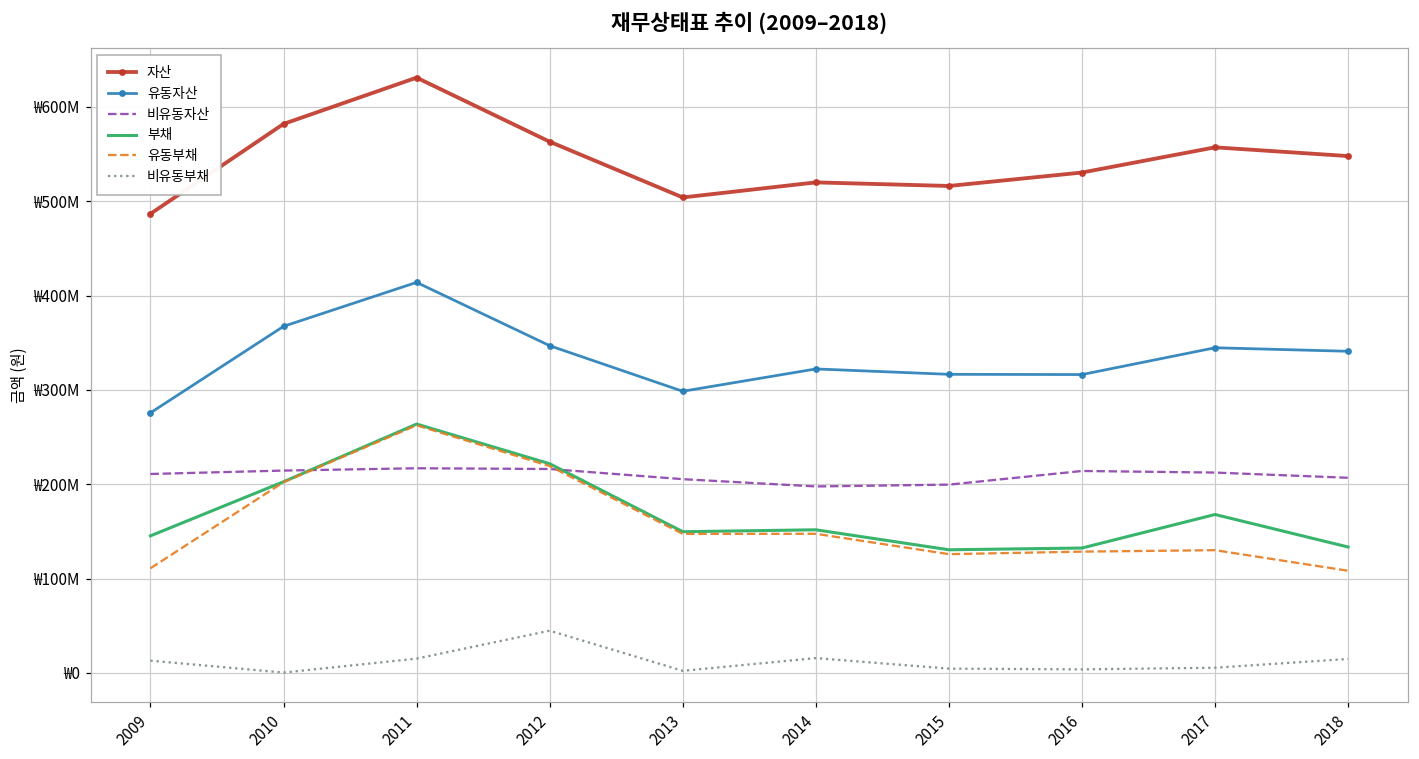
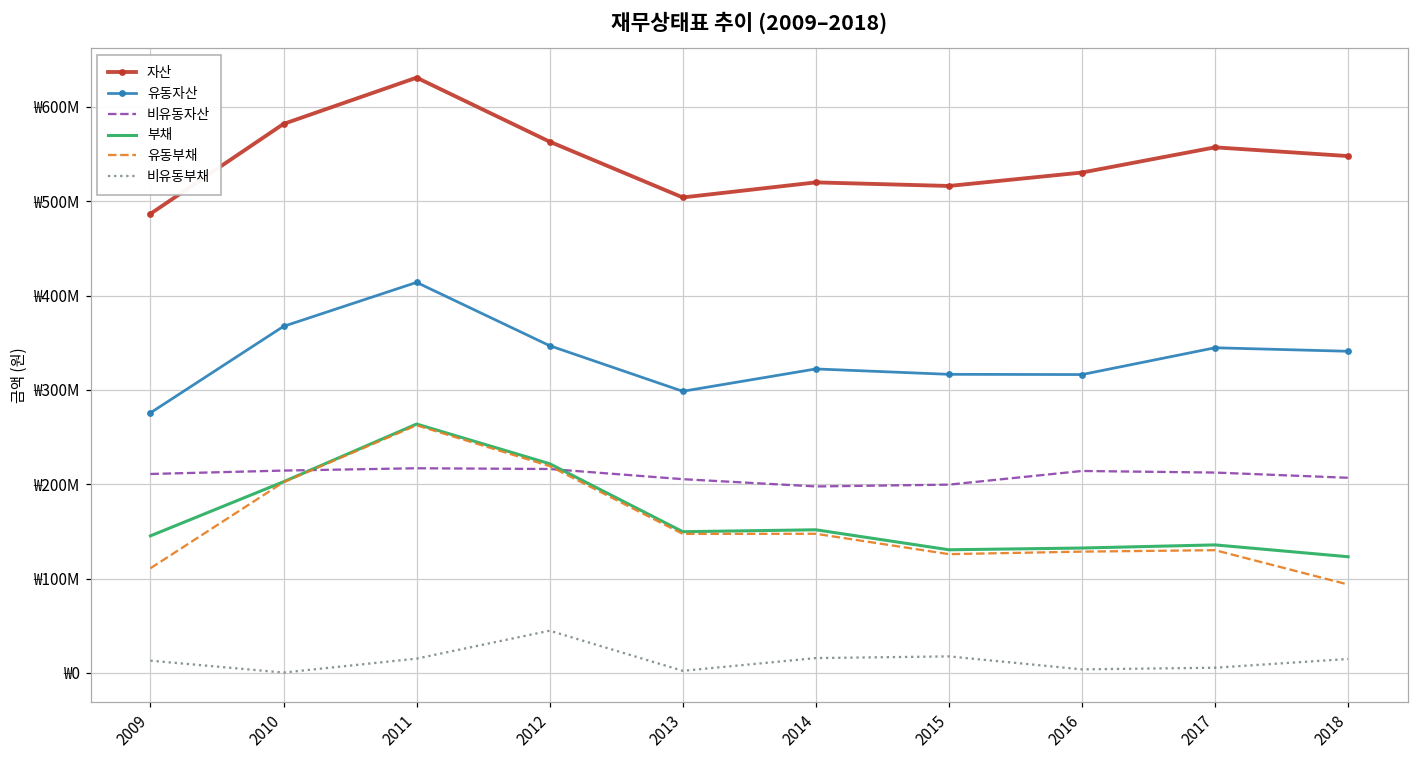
  {
    "자산": {
      "2009": "₩490000000",
      "2010": "₩580000000",
      "2011": "₩630000000",
      "2012": "₩560000000",
      "2013": "₩500000000",
      "2014": "₩520000000",
      "2015": "₩520000000",
      "2016": "₩530000000",
      "2017": "₩560000000",
      "2018": "₩550000000"
    },
    "유동자산": {
      "2009": "₩280000000",
      "2010": "₩370000000",
      "2011": "₩410000000",
      "2012": "₩350000000",
      "2013": "₩300000000",
      "2014": "₩320000000",
      "2015": "₩320000000",
      "2016": "₩320000000",
      "2017": "₩340000000",
      "2018": "₩340000000"
    },
    "비유동자산": {
      "2009": "₩210000000",
      "2010": "₩210000000",
      "2011": "₩220000000",
      "2012": "₩220000000",
      "2013": "₩210000000",
      "2014": "₩200000000",
      "2015": "₩200000000",
      "2016": "₩210000000",
      "2017": "₩210000000",
      "2018": "₩210000000"
    },
    "부채": {
      "2009": "₩150000000",
      "2014": "₩150000000",
      "2015": "₩130000000",
      "2016": "₩130000000",
-     "2017": "₩170000000",
-     "2018": "₩130000000"
+     "2017": "₩140000000",
+     "2018": "₩120000000"
    },
    "유동부채": {
      "2009": "₩110000000",
      "2014": "₩150000000",
      "2015": "₩130000000",
      "2016": "₩130000000",
      "2017": "₩130000000",
-     "2018": "₩110000000"
+     "2018": "₩90000000"
    },
    "비유동부채": {
      "2009": "₩10000000",
      "2010": "₩0",
      "2011": "₩20000000",
      "2012": "₩40000000",
      "2013": "₩0",
      "2014": "₩20000000",
-     "2015": "₩0",
+     "2015": "₩20000000",
      "2016": "₩0",
      "2017": "₩10000000",
      "2018": "₩10000000"
    }
  }
